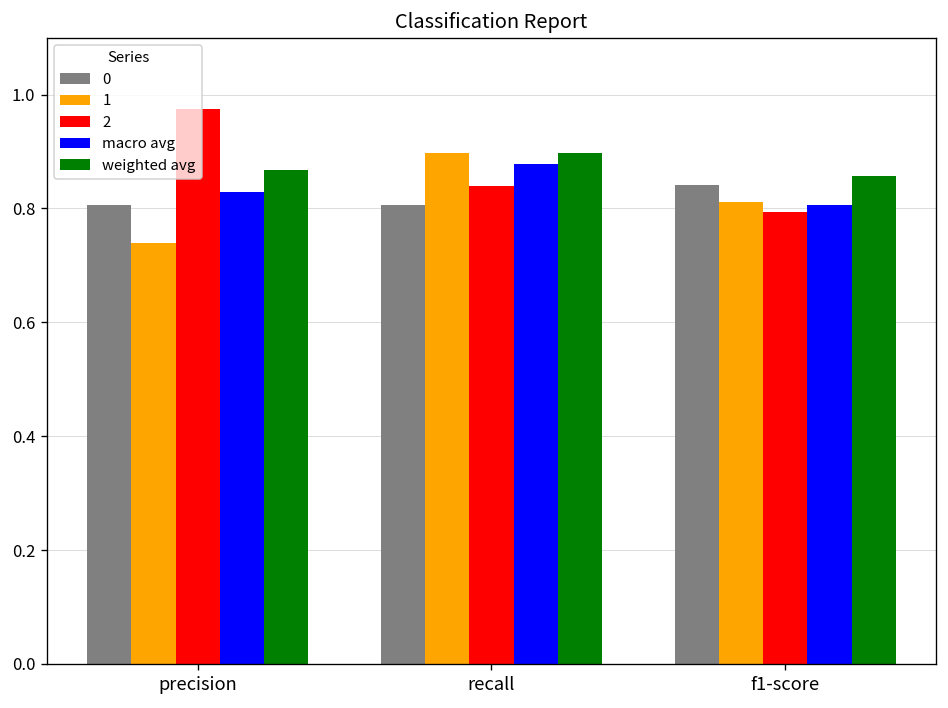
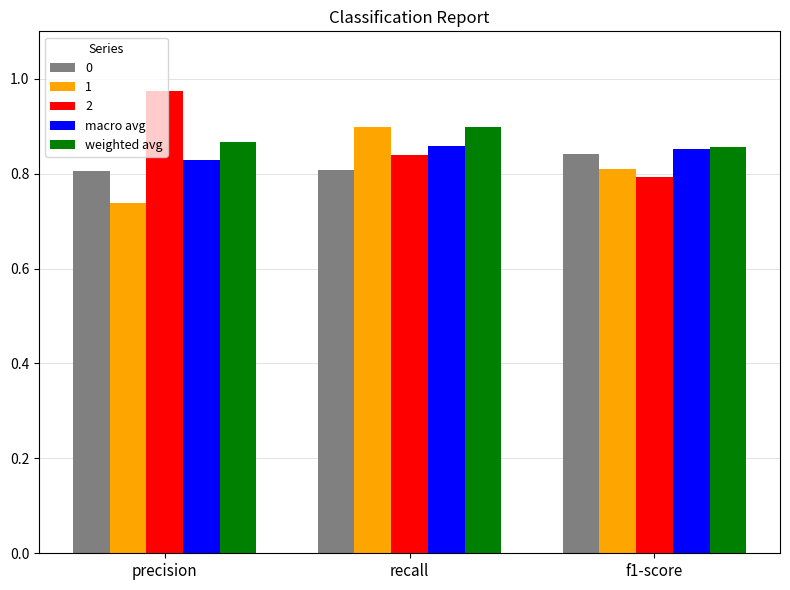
  {
    "0": {
      "precision": 0.81,
      "recall": 0.81,
      "f1-score": 0.84
    },
    "1": {
      "precision": 0.74,
      "recall": 0.90,
      "f1-score": 0.81
    },
    "2": {
      "recall": 0.84,
      "f1-score": 0.79
    },
    "macro avg": {
      "precision": 0.83,
-     "recall": 0.88,
-     "f1-score": 0.81
+     "recall": 0.86,
+     "f1-score": 0.85
    },
    "weighted avg": {
      "precision": 0.87,
      "recall": 0.90,
      "f1-score": 0.86
    }
  }
